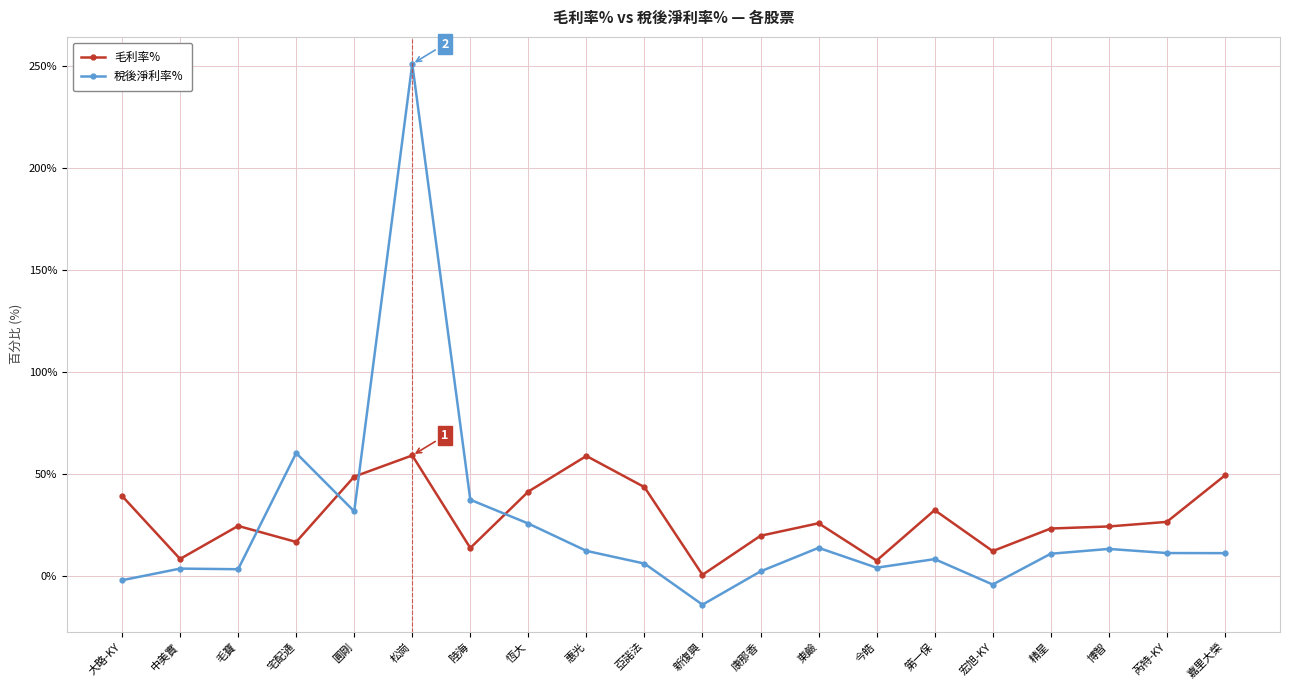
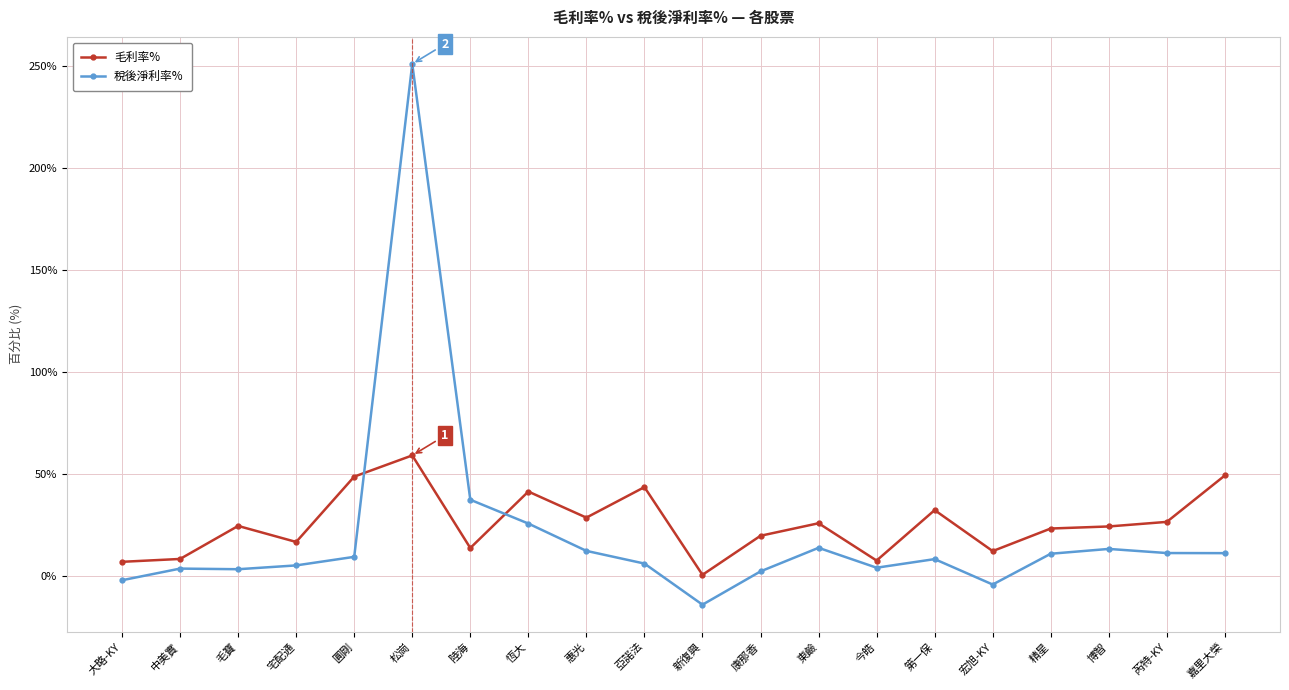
  {
    "毛利率%": {
-     "大略-KY": "39%",
+     "大略-KY": "7%",
      "中美實": "9%",
      "毛寶": "25%",
      "宅配通": "17%",
      "圓剛": "49%",
      "松崗": "59%",
      "陸海": "14%",
      "恆大": "42%",
-     "惠光": "59%",
+     "惠光": "29%",
      "亞諾法": "44%",
      "新復興": "1%",
      "康那香": "20%",
      "東鹼": "26%",
      "今皓": "8%",
      "第一保": "32%",
      "宏旭-KY": "12%",
      "精星": "23%",
      "博智": "24%",
      "芮特-KY": "27%",
      "嘉里大榮": "49%"
    },
    "稅後淨利率%": {
      "大略-KY": "-2%",
      "中美實": "4%",
      "毛寶": "4%",
-     "宅配通": "60%",
-     "圓剛": "32%",
+     "宅配通": "5%",
+     "圓剛": "10%",
      "松崗": "251%",
      "陸海": "38%",
      "恆大": "26%",
      "惠光": "12%",
      "亞諾法": "6%",
      "新復興": "-14%",
      "康那香": "2%",
      "東鹼": "14%",
      "今皓": "4%",
      "第一保": "8%",
      "宏旭-KY": "-4%",
      "精星": "11%",
      "博智": "13%",
      "芮特-KY": "11%",
      "嘉里大榮": "11%"
    }
  }
